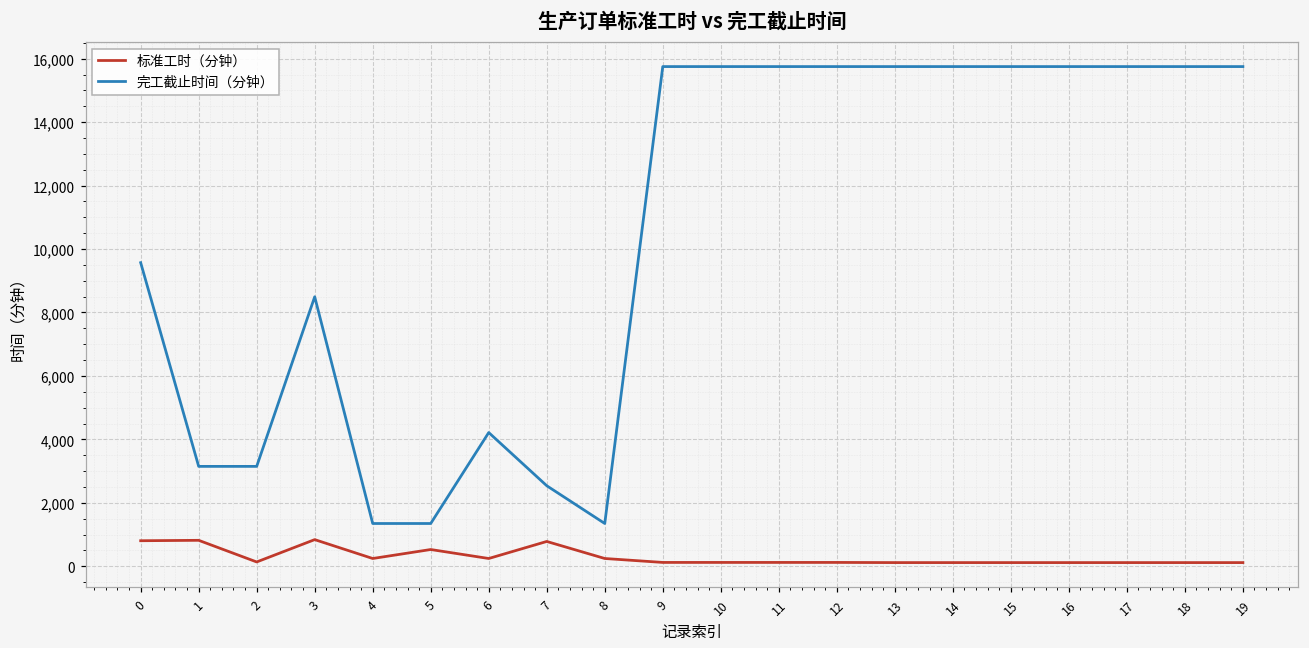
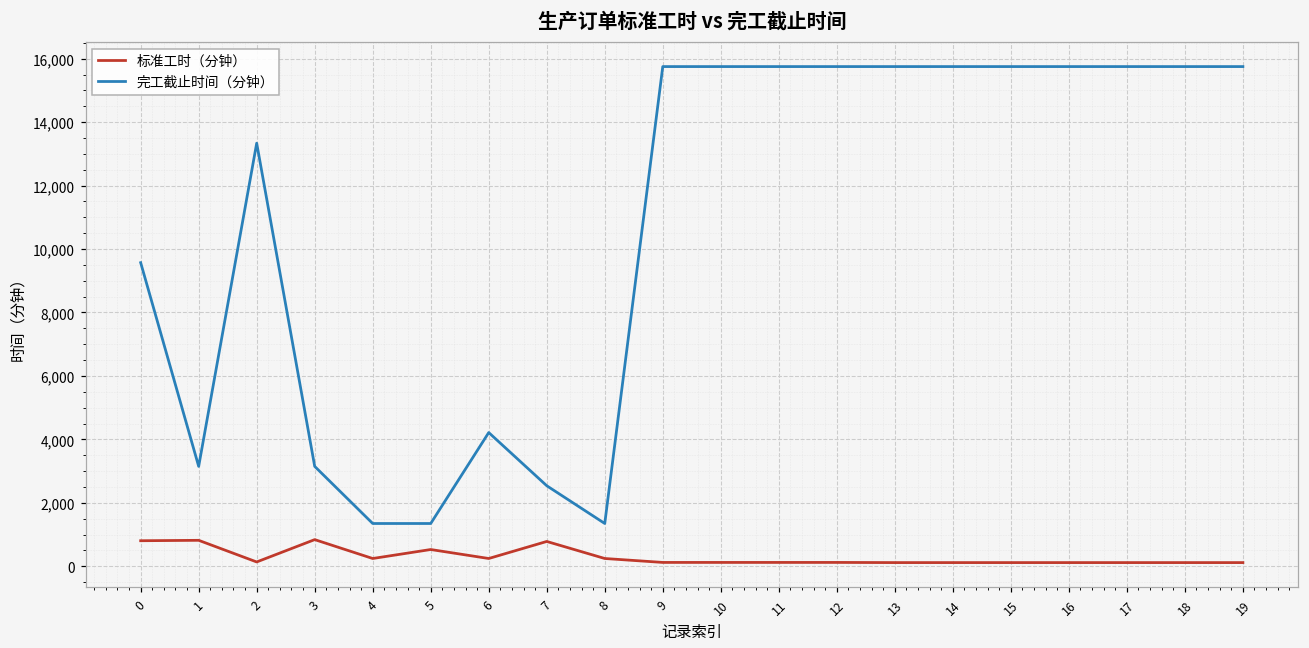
  {
    "标准工时（分钟）": {
      "0": "800",
      "1": "800",
      "2": "100",
      "3": "800",
      "4": "200",
      "5": "500",
      "6": "200",
      "7": "800",
      "8": "200",
      "9": "100",
      "10": "100",
      "11": "100",
      "12": "100",
      "13": "100",
      "14": "100",
      "15": "100",
      "16": "100",
      "17": "100",
      "18": "100",
      "19": "100"
    },
    "完工截止时间（分钟）": {
      "0": "9,600",
      "1": "3,200",
-     "2": "3,200",
-     "3": "8,500",
+     "2": "13,300",
+     "3": "3,200",
      "4": "1,400",
      "5": "1,400",
      "6": "4,200",
      "7": "2,500",
      "8": "1,400",
      "9": "15,800",
      "10": "15,800",
      "11": "15,800",
      "12": "15,800",
      "13": "15,800",
      "14": "15,800",
      "15": "15,800",
      "16": "15,800",
      "17": "15,800",
      "18": "15,800",
      "19": "15,800"
    }
  }
